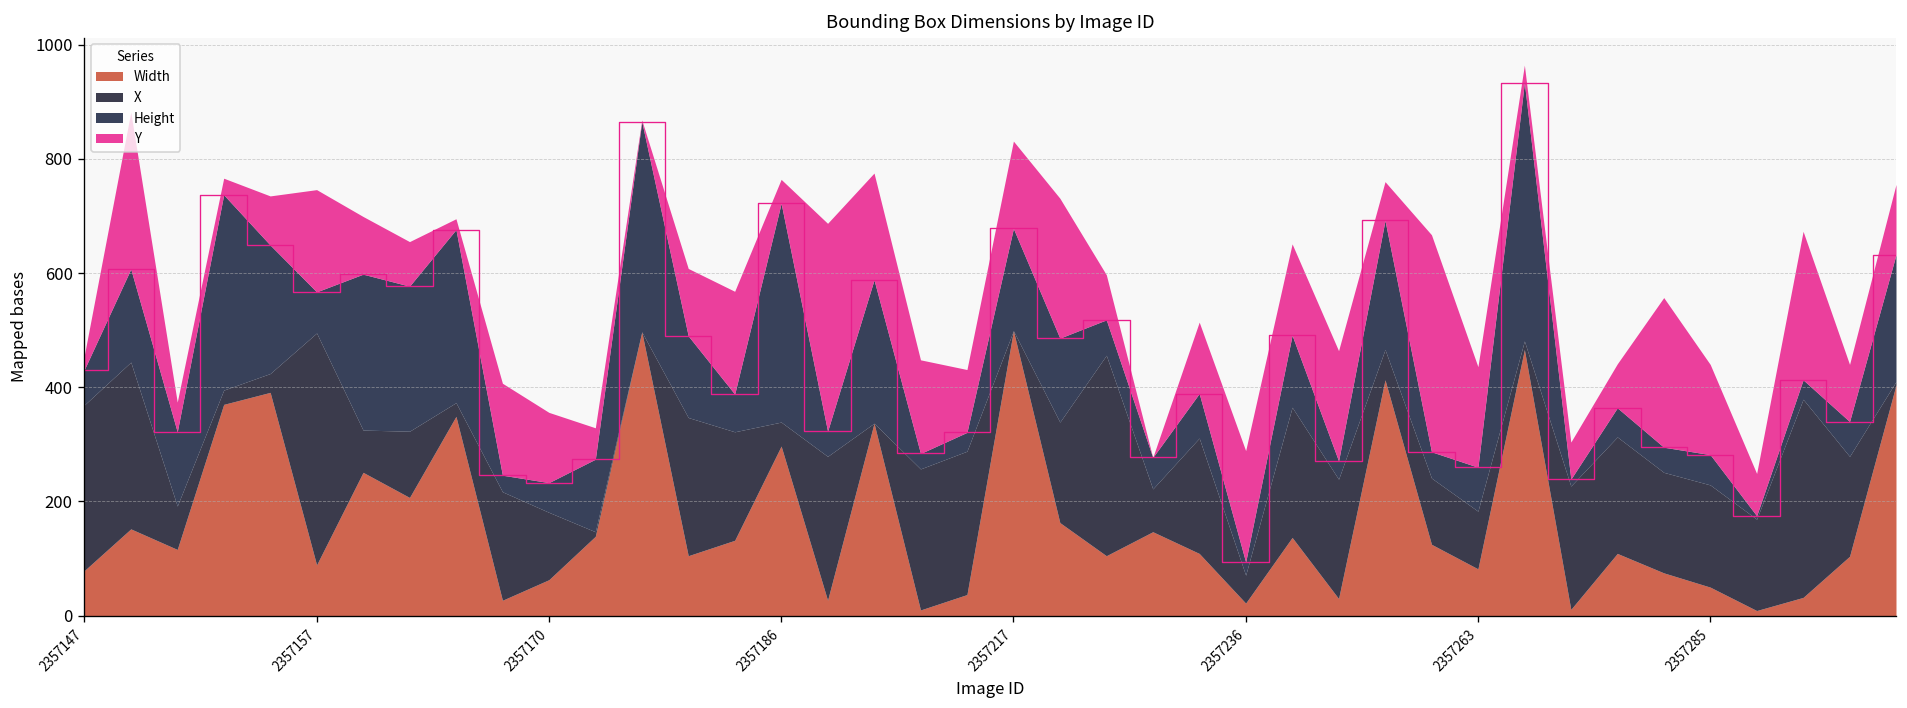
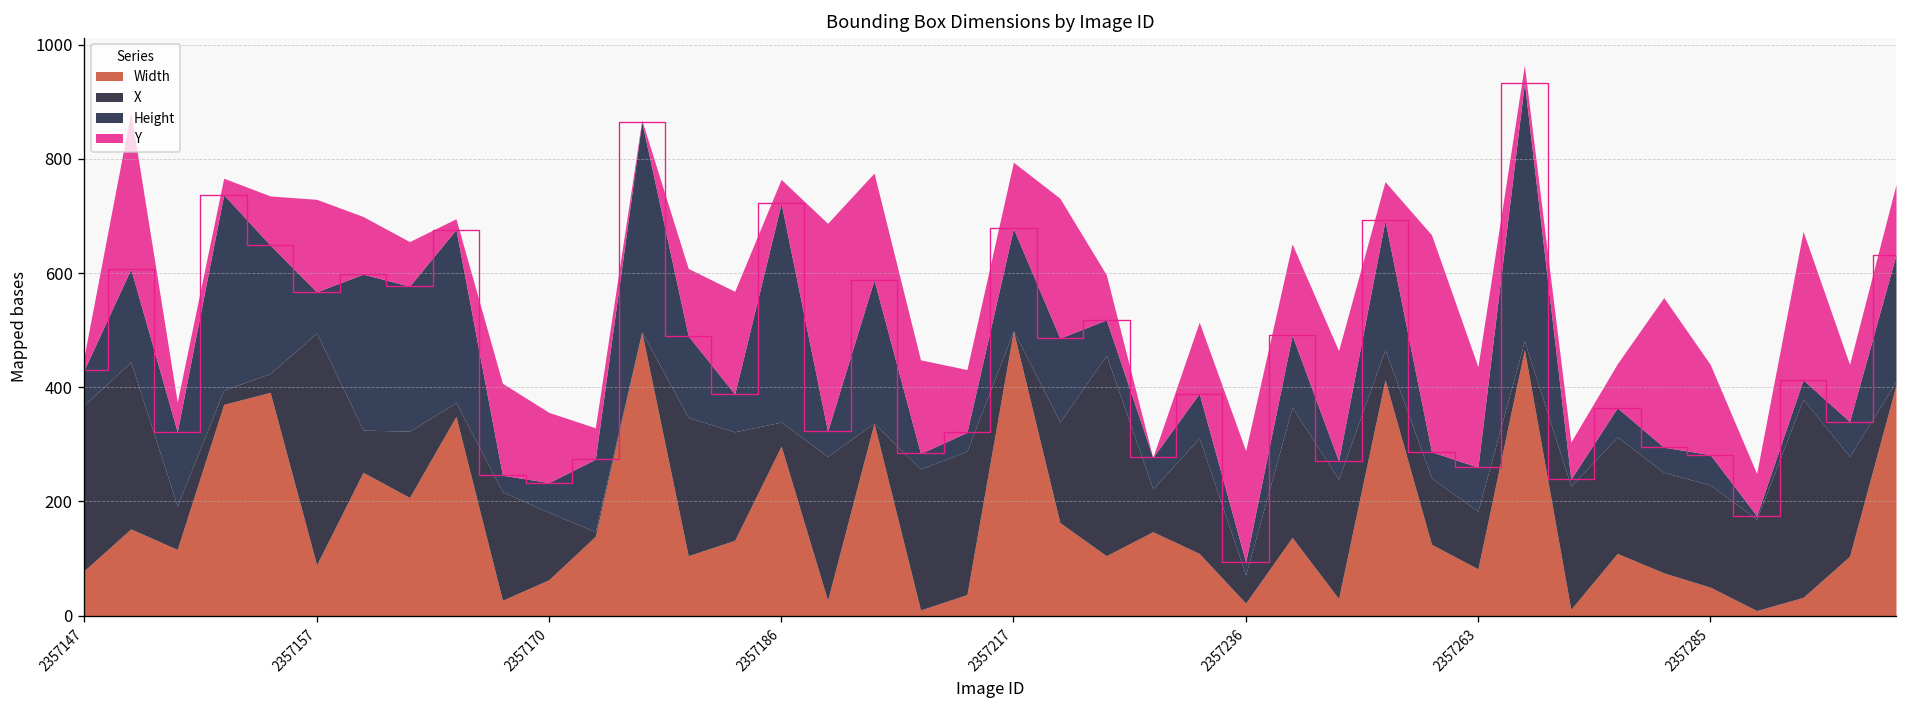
  {
    "Width": {
      "2357147": 80,
      "2357157": 90,
      "2357170": 60,
      "2357186": 300,
      "2357236": 20,
      "2357263": 80,
      "2357285": 50
    },
    "Y": {
      "2357147": 30,
-     "2357157": 180,
+     "2357157": 160,
      "2357170": 120,
      "2357186": 40,
-     "2357217": 150,
+     "2357217": 120,
      "2357236": 200,
      "2357263": 180,
      "2357285": 160
    }
  }
